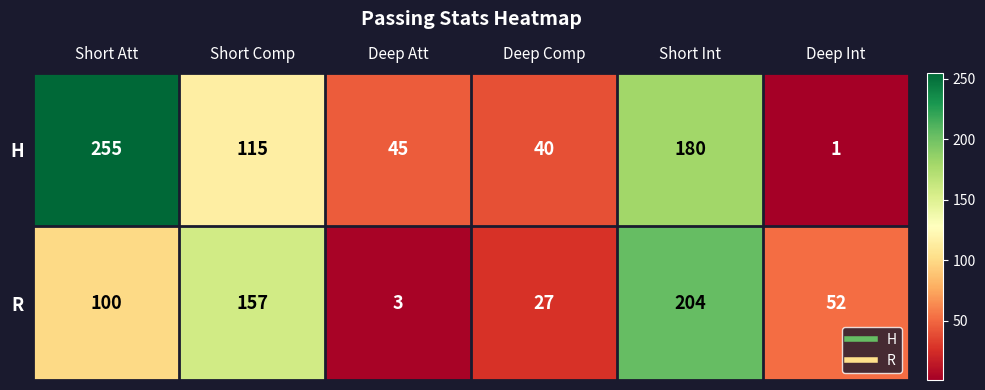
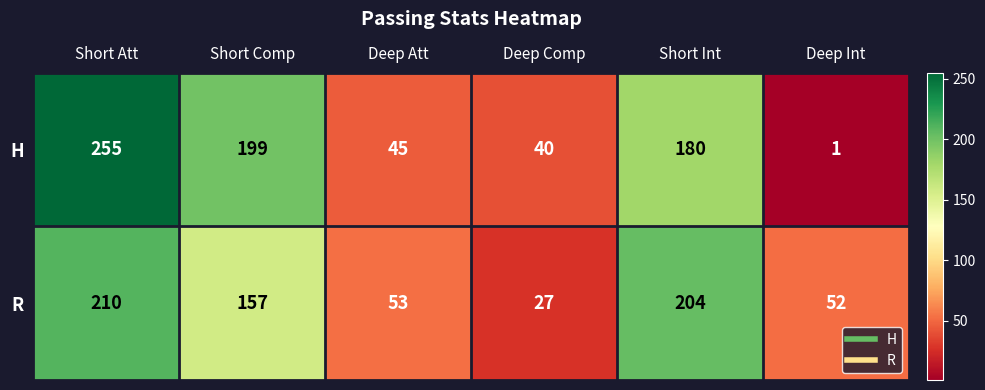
  {
    "H": {
      "Short Att": 255,
-     "Short Comp": 115,
+     "Short Comp": 199,
      "Deep Att": 45,
      "Deep Comp": 40,
      "Short Int": 180,
      "Deep Int": 1
    },
    "R": {
-     "Short Att": 100,
+     "Short Att": 210,
      "Short Comp": 157,
-     "Deep Att": 3,
+     "Deep Att": 53,
      "Deep Comp": 27,
      "Short Int": 204,
      "Deep Int": 52
    }
  }
